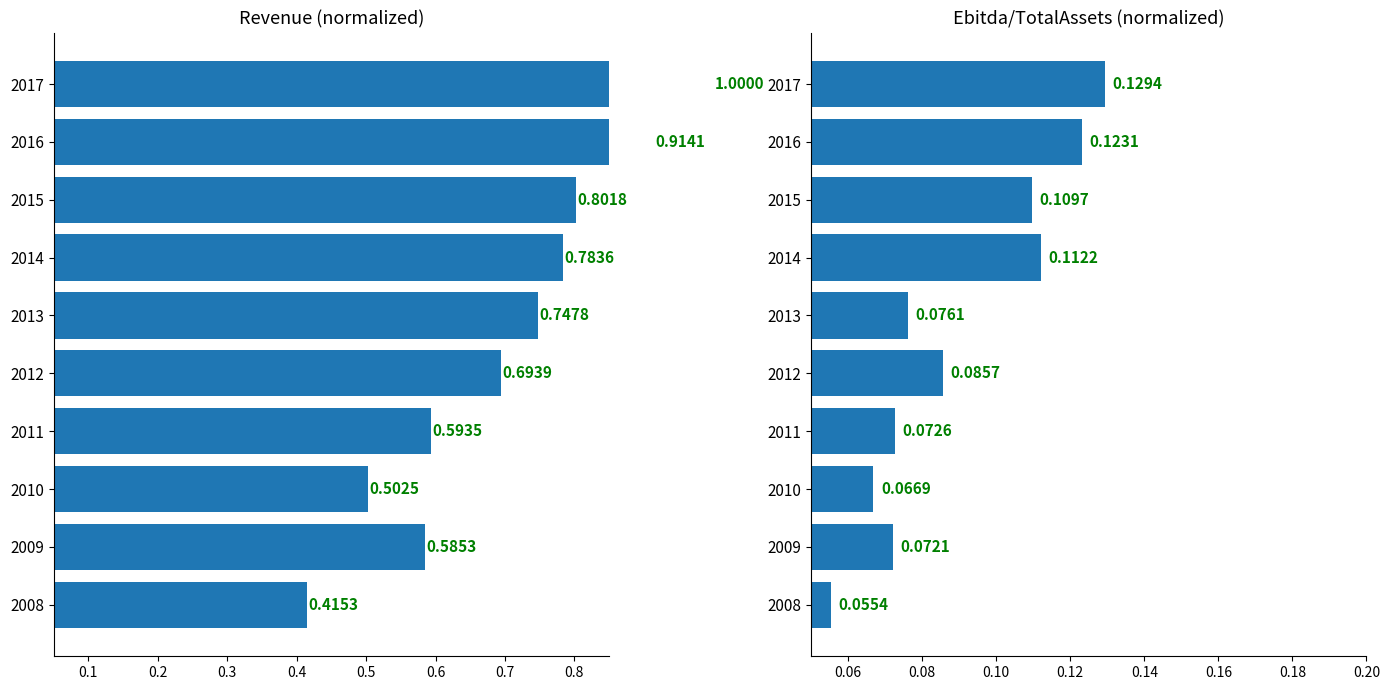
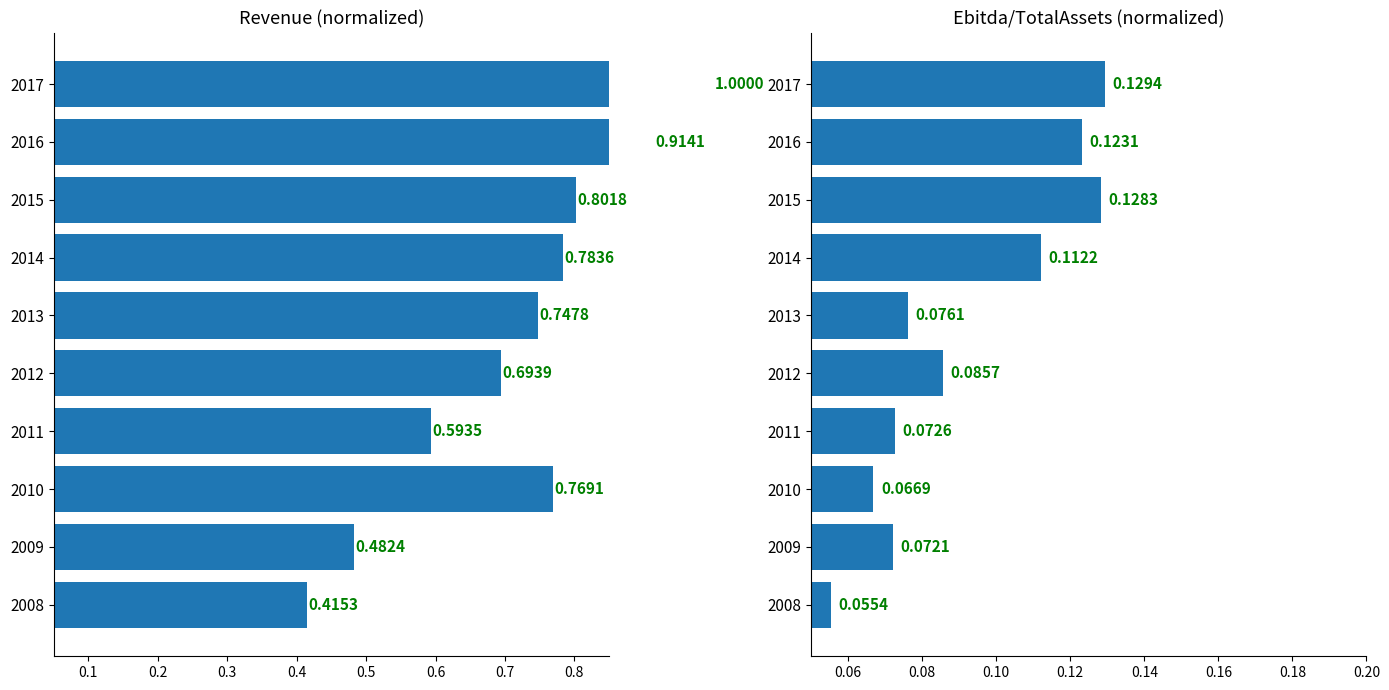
  {
    "Revenue (normalized)": {
      "2015": 0.8018,
      "2014": 0.7836,
      "2013": 0.7478,
      "2012": 0.6939,
      "2011": 0.5935,
-     "2010": 0.5025,
-     "2009": 0.5853,
+     "2010": 0.7691,
+     "2009": 0.4824,
      "2008": 0.4153
    },
    "Ebitda/TotalAssets (normalized)": {
      "2017": 0.1294,
      "2016": 0.1231,
-     "2015": 0.1097,
+     "2015": 0.1283,
      "2014": 0.1122,
      "2013": 0.0761,
      "2012": 0.0857,
      "2011": 0.0726,
      "2010": 0.0669,
      "2009": 0.0721,
      "2008": 0.0554
    }
  }
